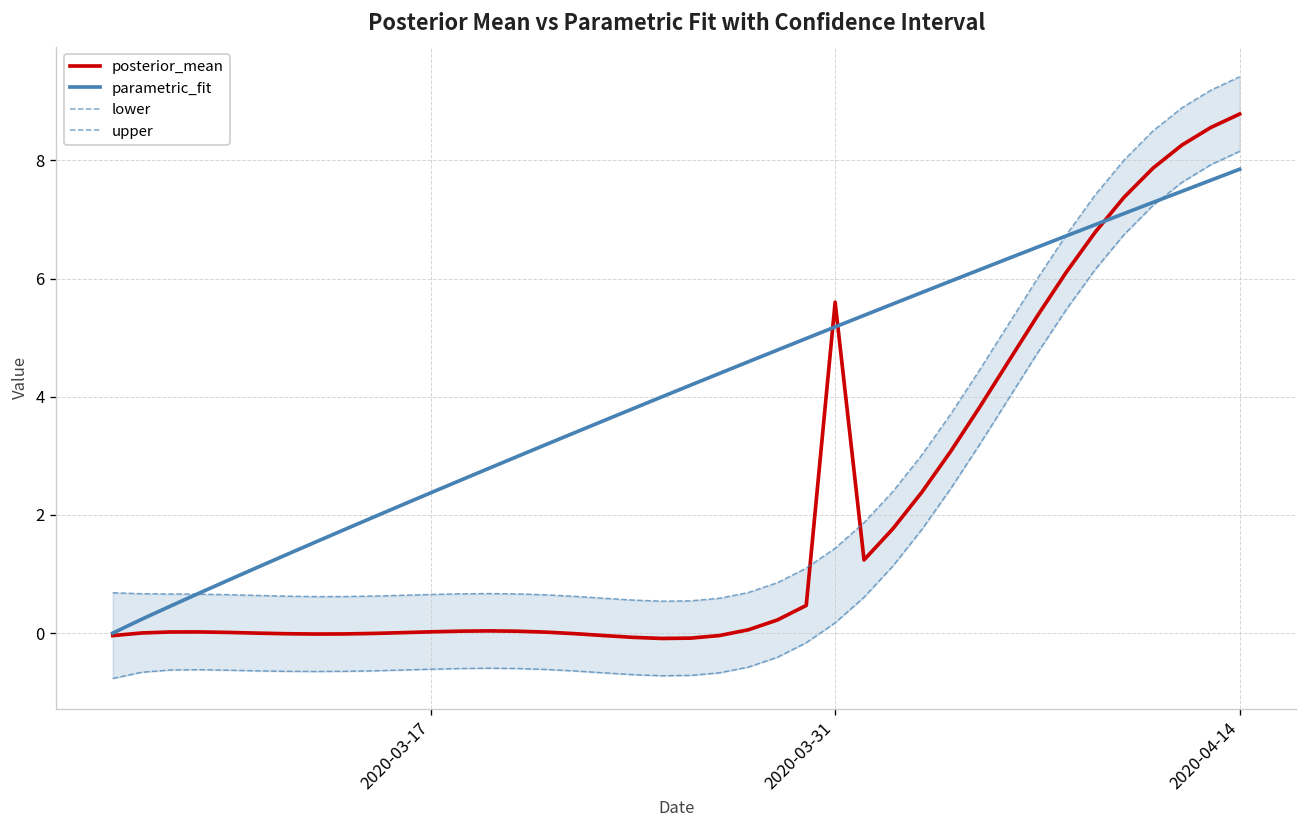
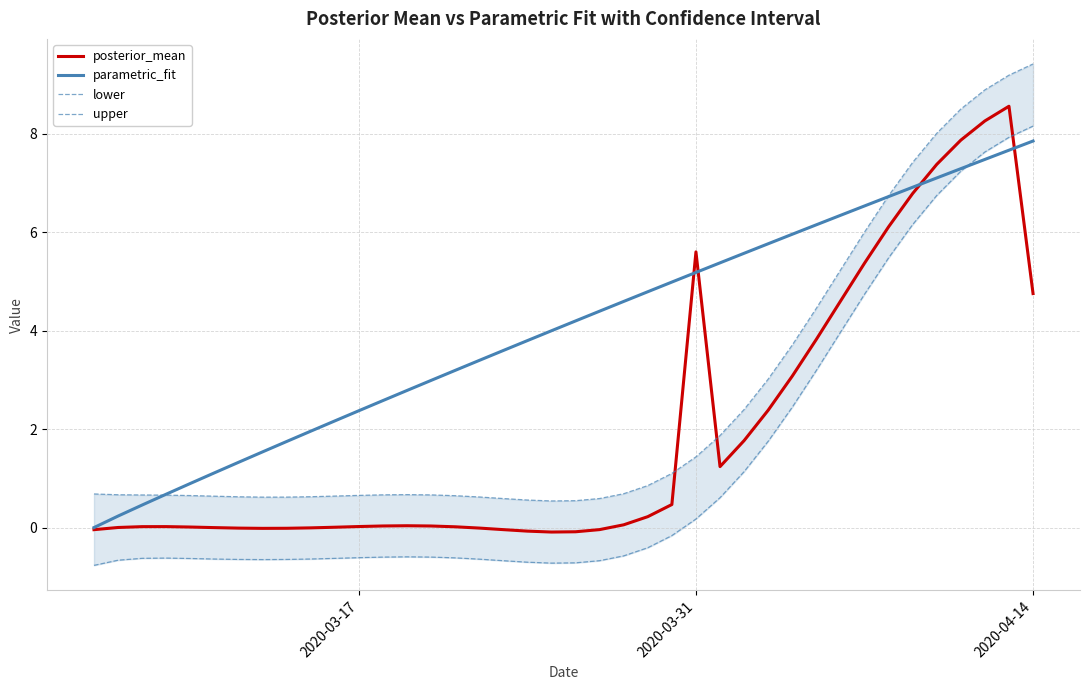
  {
    "posterior_mean": {
      "2020-03-17": 0.0,
      "2020-03-31": 5.6,
-     "2020-04-14": 8.8
+     "2020-04-14": 4.8
    }
  }
